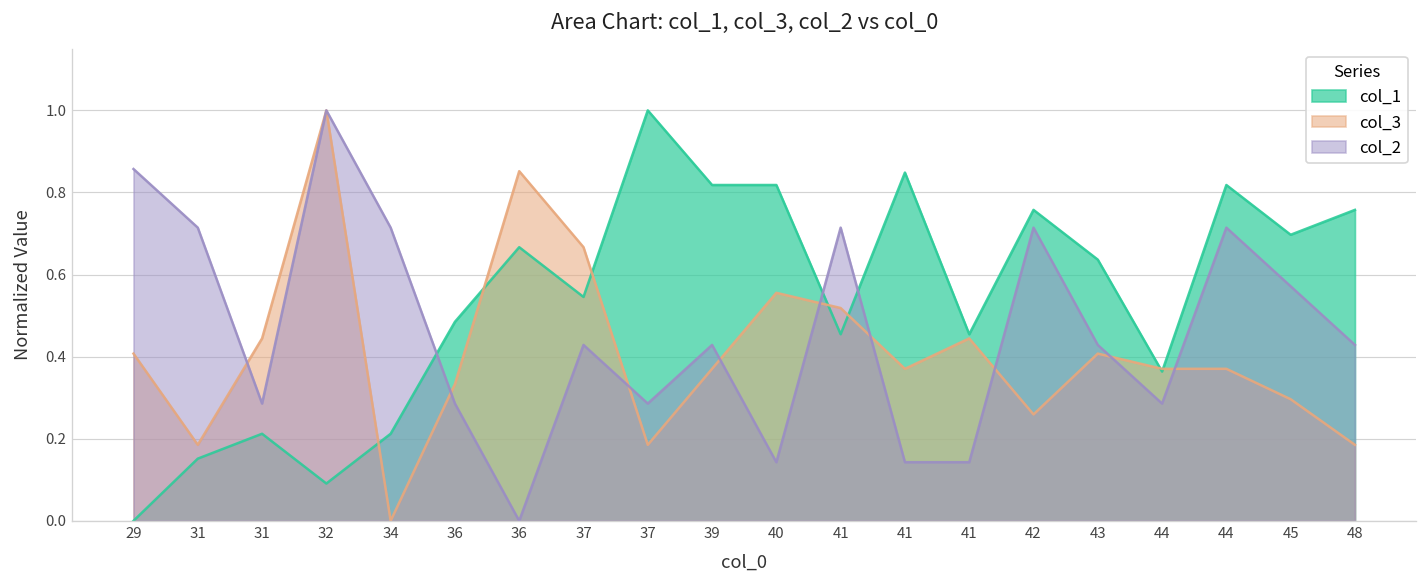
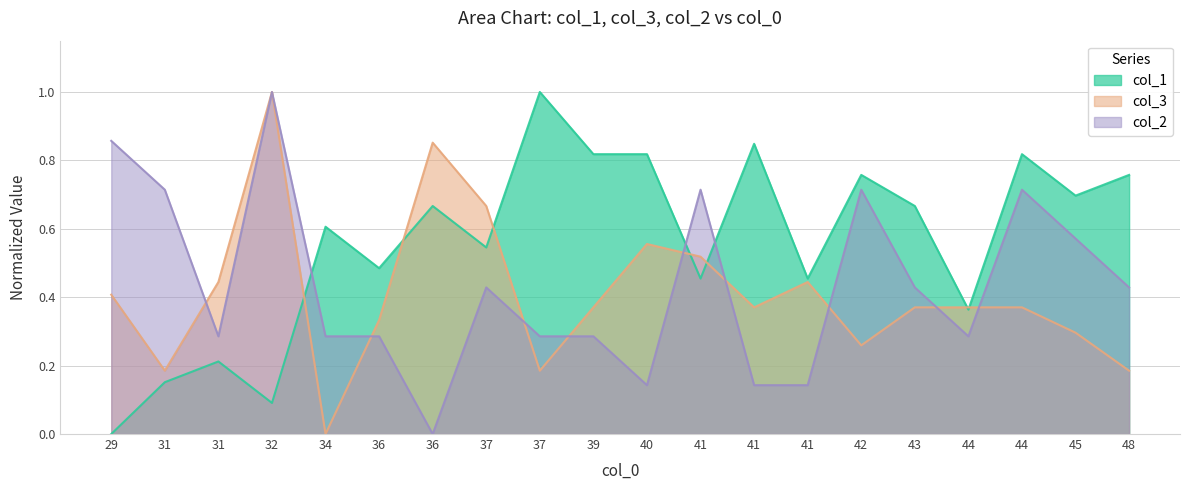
  {
    "col_1": {
      "29": 0.00,
      "32": 0.09,
-     "34": 0.21,
+     "34": 0.61,
      "39": 0.82,
      "40": 0.82,
      "42": 0.76,
-     "43": 0.64,
+     "43": 0.67,
      "45": 0.70,
      "48": 0.76
    },
    "col_3": {
      "29": 0.41,
      "34": 0.00,
      "39": 0.37,
      "40": 0.56,
      "42": 0.26,
-     "43": 0.41,
+     "43": 0.37,
      "45": 0.30,
      "48": 0.19
    },
    "col_2": {
      "29": 0.86,
-     "34": 0.71,
-     "39": 0.43,
+     "34": 0.29,
+     "39": 0.29,
      "40": 0.14,
      "42": 0.71,
      "43": 0.43,
      "45": 0.57,
      "48": 0.43
    }
  }
